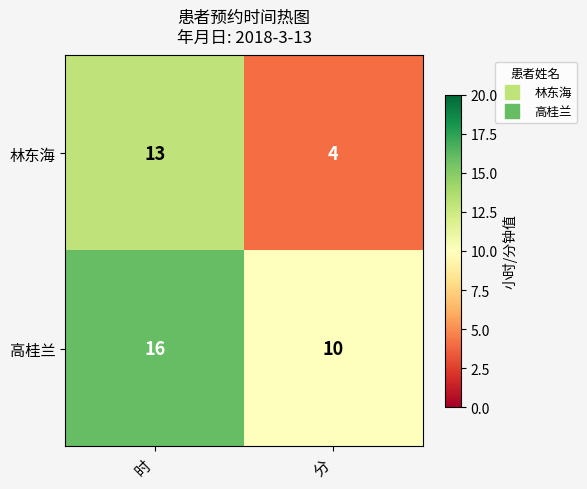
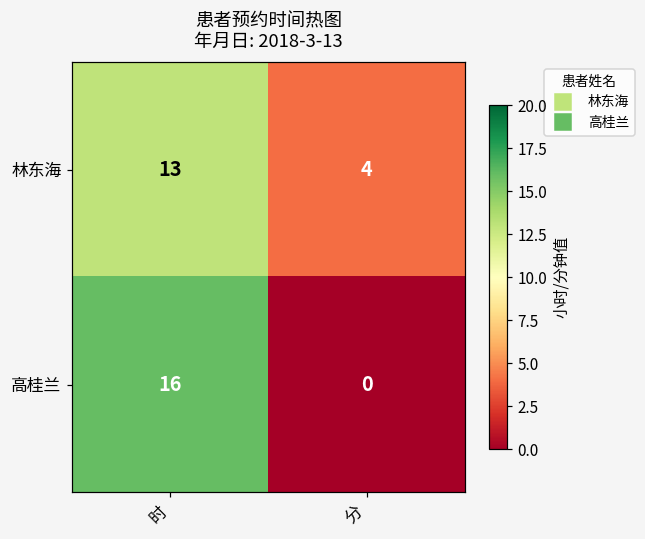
  {
    "林东海": {
      "时": 13,
      "分": 4
    },
    "高桂兰": {
      "时": 16,
-     "分": 10
+     "分": 0
    }
  }
